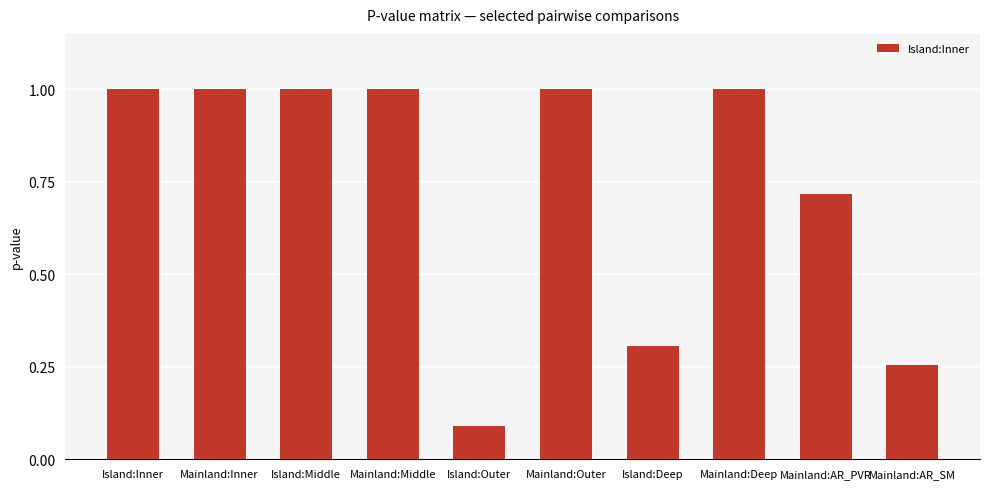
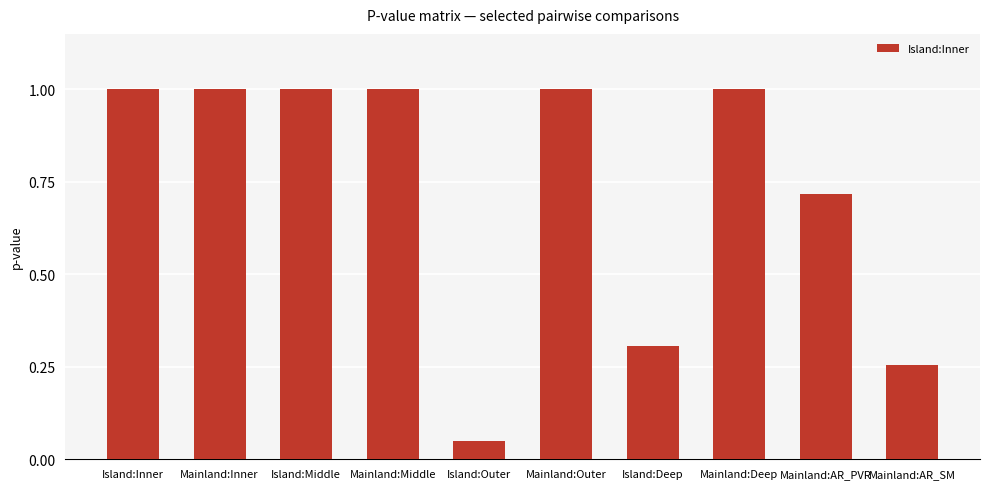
  {
    "Island:Inner": 1.00,
    "Mainland:Inner": 1.00,
    "Island:Middle": 1.00,
    "Mainland:Middle": 1.00,
-   "Island:Outer": 0.09,
+   "Island:Outer": 0.05,
    "Mainland:Outer": 1.00,
    "Island:Deep": 0.31,
    "Mainland:Deep": 1.00,
    "Mainland:AR_PVR": 0.72,
    "Mainland:AR_SM": 0.26
  }
